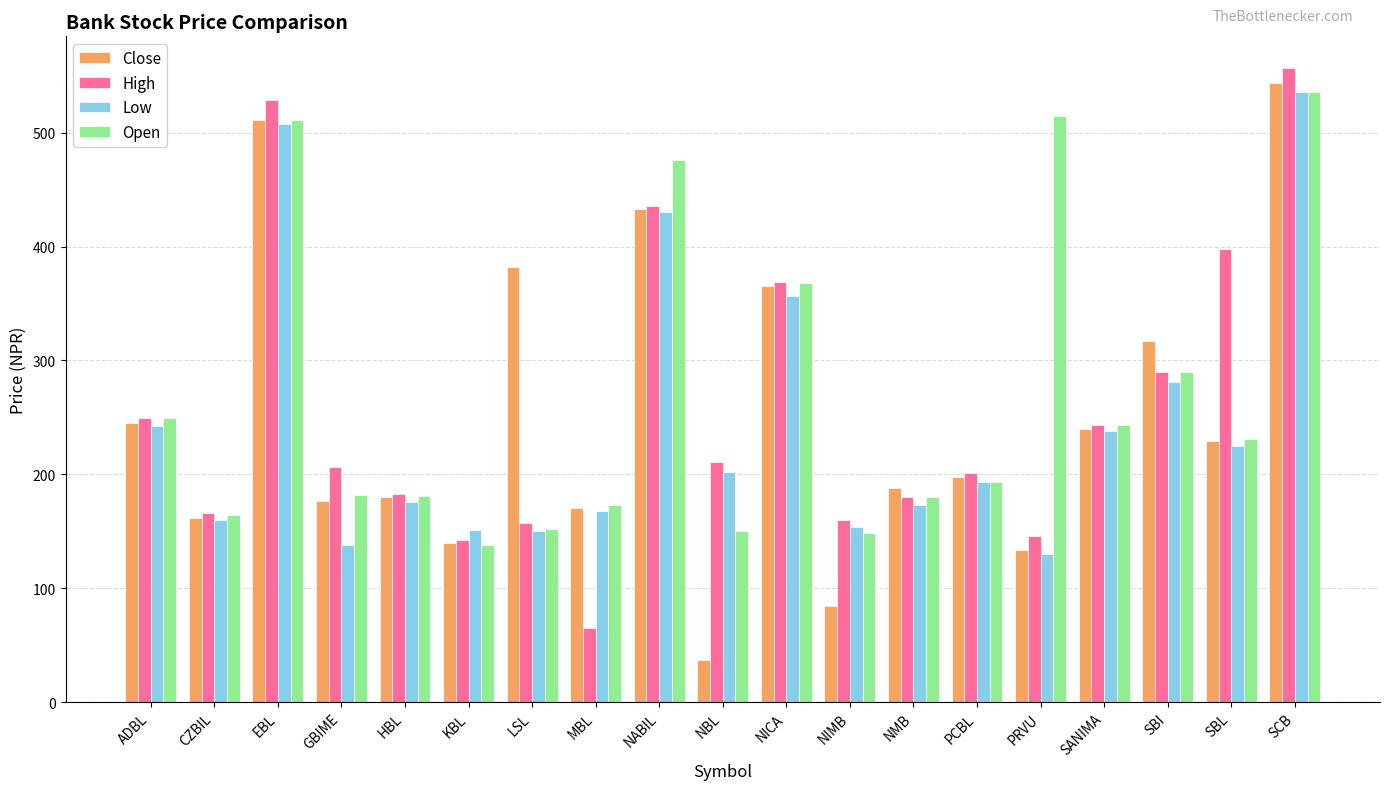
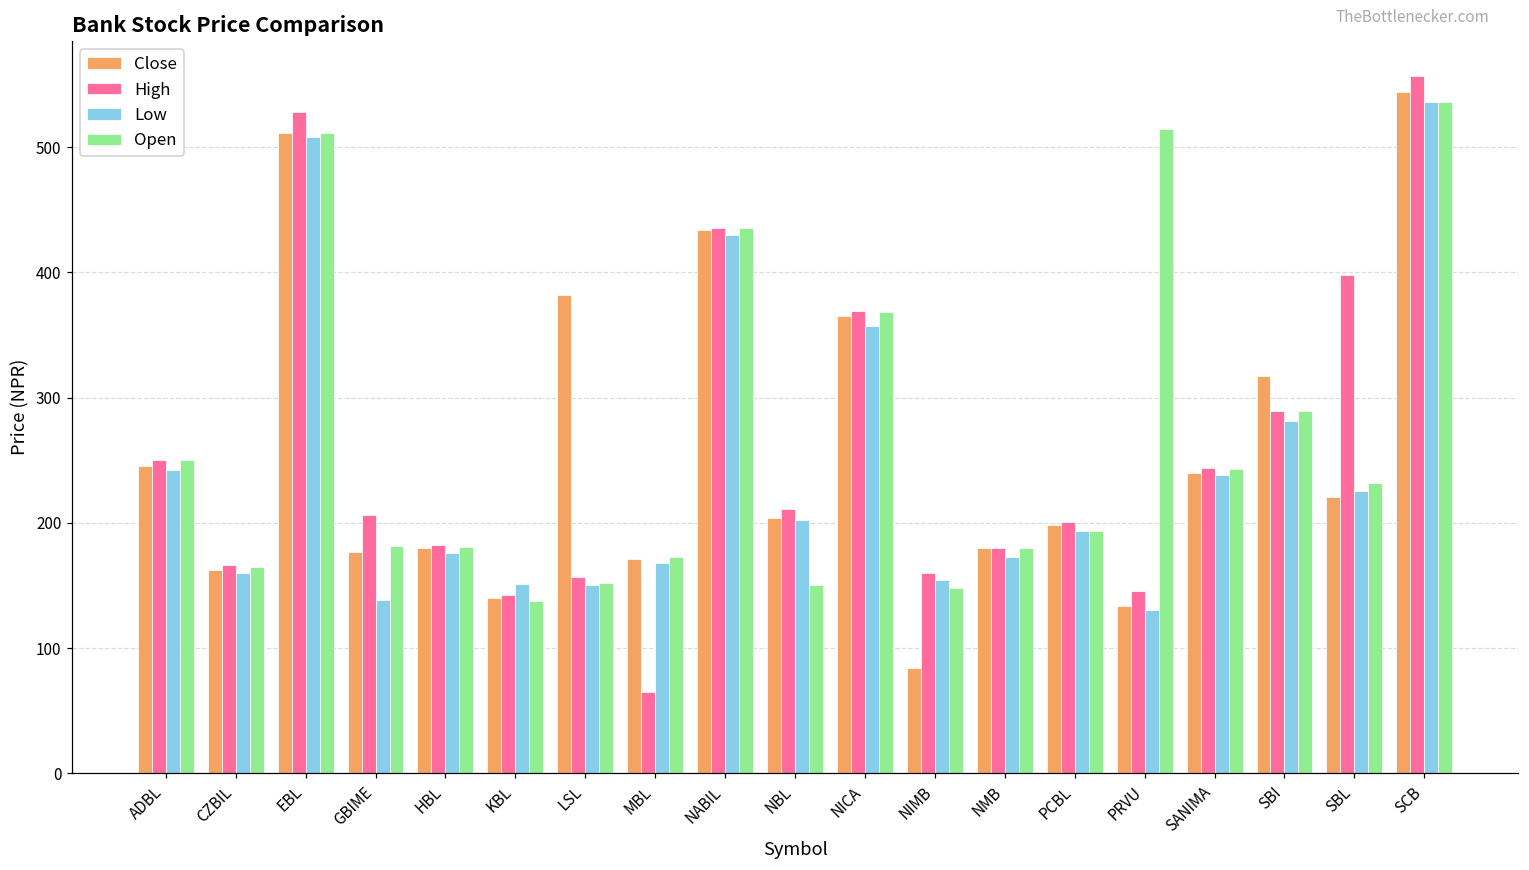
  {
    "Close": {
      "ADBL": 245,
      "CZBIL": 162,
      "EBL": 511,
      "GBIME": 177,
      "HBL": 180,
      "KBL": 140,
      "LSL": 382,
      "MBL": 171,
      "NABIL": 434,
-     "NBL": 37,
+     "NBL": 204,
      "NICA": 366,
      "NIMB": 84,
-     "NMB": 188,
+     "NMB": 180,
      "PCBL": 198,
      "PRVU": 134,
      "SANIMA": 240,
      "SBI": 317,
-     "SBL": 229,
+     "SBL": 221,
      "SCB": 544
    },
    "High": {
      "ADBL": 250,
      "CZBIL": 166,
      "EBL": 528,
      "GBIME": 206,
      "HBL": 183,
      "KBL": 142,
      "LSL": 157,
      "MBL": 65,
      "NABIL": 436,
      "NBL": 211,
      "NICA": 369,
      "NIMB": 160,
      "NMB": 180,
      "PCBL": 201,
      "PRVU": 146,
      "SANIMA": 244,
      "SBI": 290,
      "SBL": 398,
      "SCB": 557
    },
    "Low": {
      "ADBL": 243,
      "CZBIL": 160,
      "EBL": 508,
      "GBIME": 138,
      "HBL": 176,
      "KBL": 151,
      "LSL": 150,
      "MBL": 168,
      "NABIL": 430,
      "NBL": 202,
      "NICA": 357,
      "NIMB": 154,
      "NMB": 173,
      "PCBL": 193,
      "PRVU": 130,
      "SANIMA": 238,
      "SBI": 282,
      "SBL": 225,
      "SCB": 536
    },
    "Open": {
      "ADBL": 250,
      "CZBIL": 165,
      "EBL": 511,
      "GBIME": 182,
      "HBL": 181,
      "KBL": 138,
      "LSL": 152,
      "MBL": 173,
-     "NABIL": 476,
+     "NABIL": 436,
      "NBL": 151,
      "NICA": 368,
      "NIMB": 148,
      "NMB": 180,
      "PCBL": 193,
      "PRVU": 514,
      "SANIMA": 243,
      "SBI": 290,
      "SBL": 231,
      "SCB": 536
    }
  }
